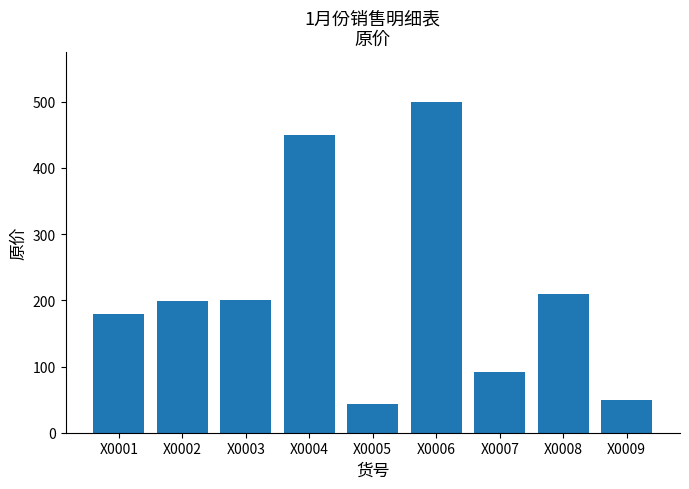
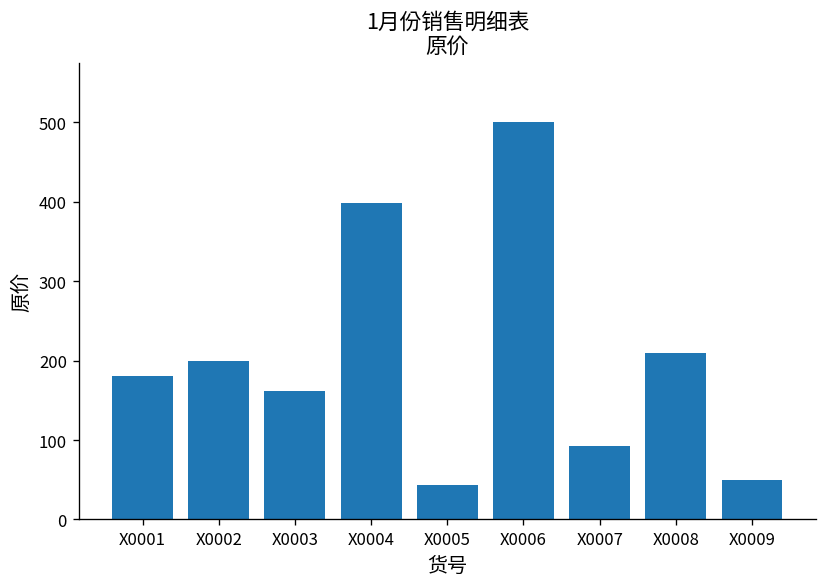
  {
    "X0001": 180,
    "X0002": 200,
-   "X0003": 200,
-   "X0004": 450,
+   "X0003": 160,
+   "X0004": 400,
    "X0005": 40,
    "X0006": 500,
    "X0007": 90,
    "X0008": 210,
    "X0009": 50
  }
